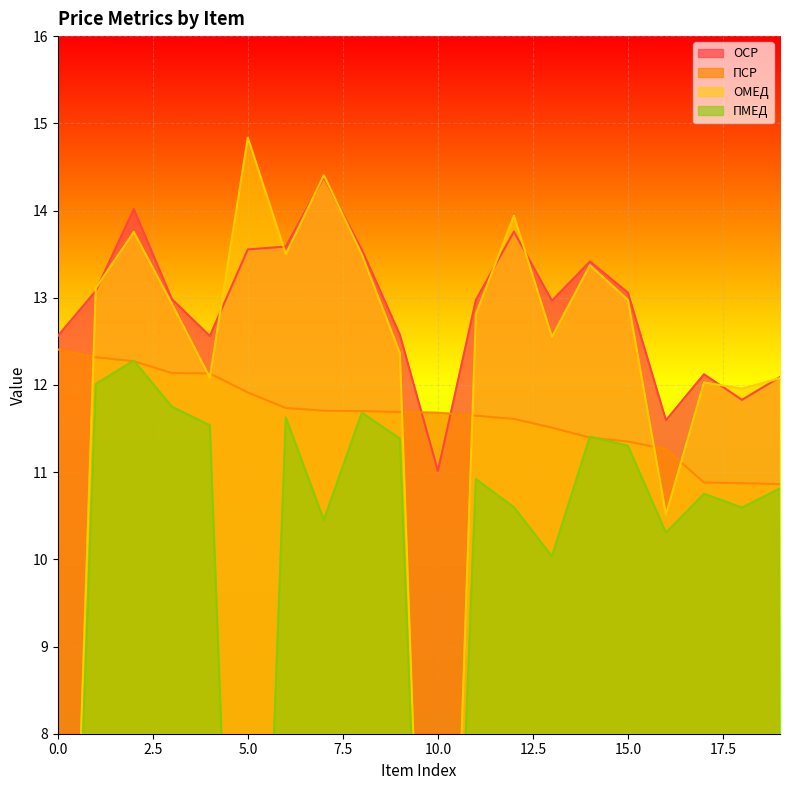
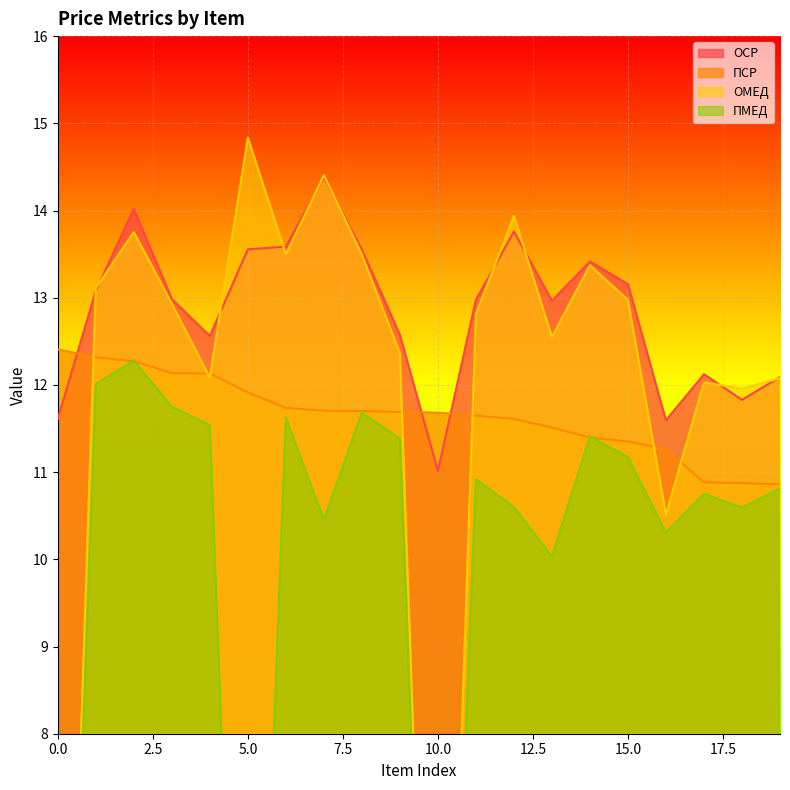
  {
    "ОСР": {
-     "0.0": 12.6,
+     "0.0": 11.6,
      "5.0": 13.6,
      "10.0": 11.0,
-     "15.0": 13.1
+     "15.0": 13.2
    },
    "ПМЕД": {
-     "15.0": 11.3
+     "15.0": 11.2
    }
  }
